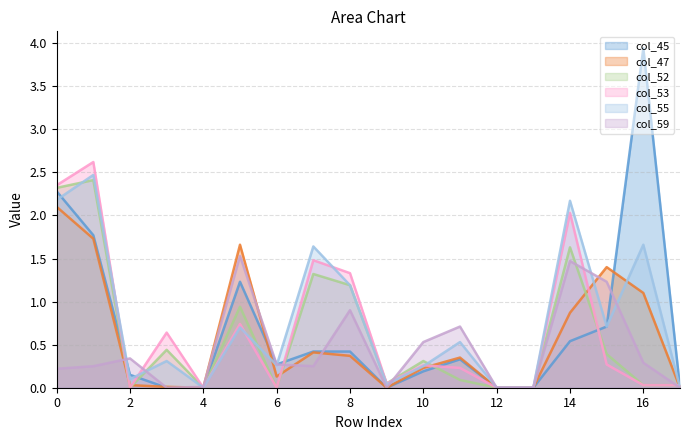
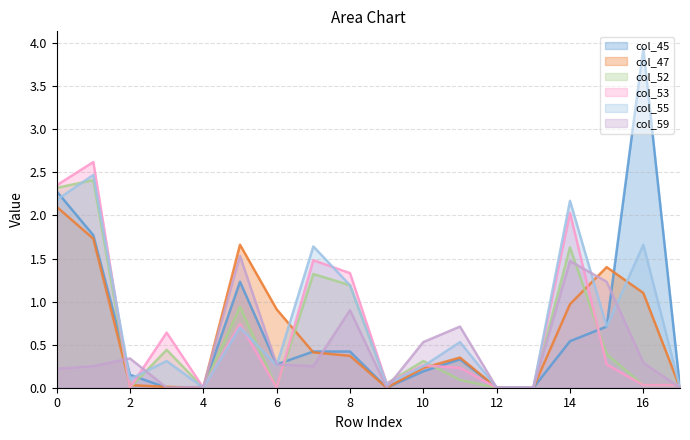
  {
    "col_47": {
      "0": 2.1,
      "2": 0.0,
-     "6": 0.1,
+     "6": 0.9,
      "8": 0.4,
-     "14": 0.9,
+     "14": 1.0,
      "16": 1.1
    }
  }
